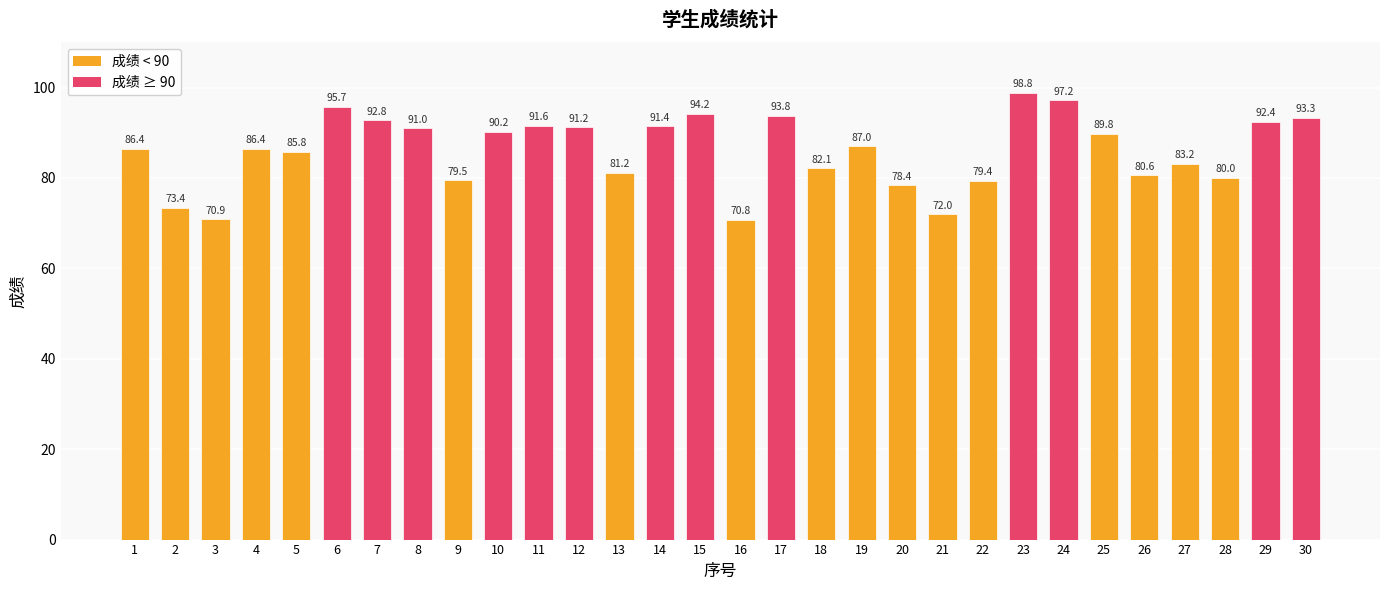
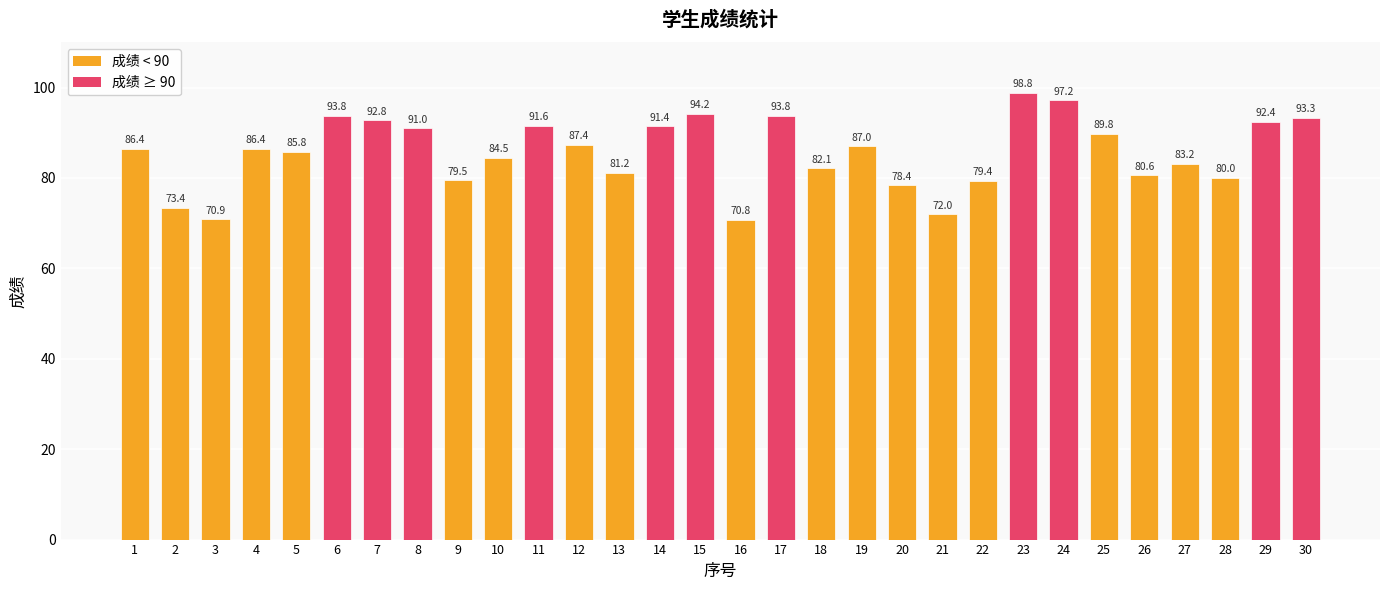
  {
    "1": 86.4,
    "2": 73.4,
    "3": 70.9,
    "4": 86.4,
    "5": 85.8,
-   "6": 95.7,
+   "6": 93.8,
    "7": 92.8,
    "8": 91.0,
    "9": 79.5,
-   "10": 90.2,
+   "10": 84.5,
    "11": 91.6,
-   "12": 91.2,
+   "12": 87.4,
    "13": 81.2,
    "14": 91.4,
    "15": 94.2,
    "16": 70.8,
    "17": 93.8,
    "18": 82.1,
    "19": 87.0,
    "20": 78.4,
    "21": 72.0,
    "22": 79.4,
    "23": 98.8,
    "24": 97.2,
    "25": 89.8,
    "26": 80.6,
    "27": 83.2,
    "28": 80.0,
    "29": 92.4,
    "30": 93.3
  }
